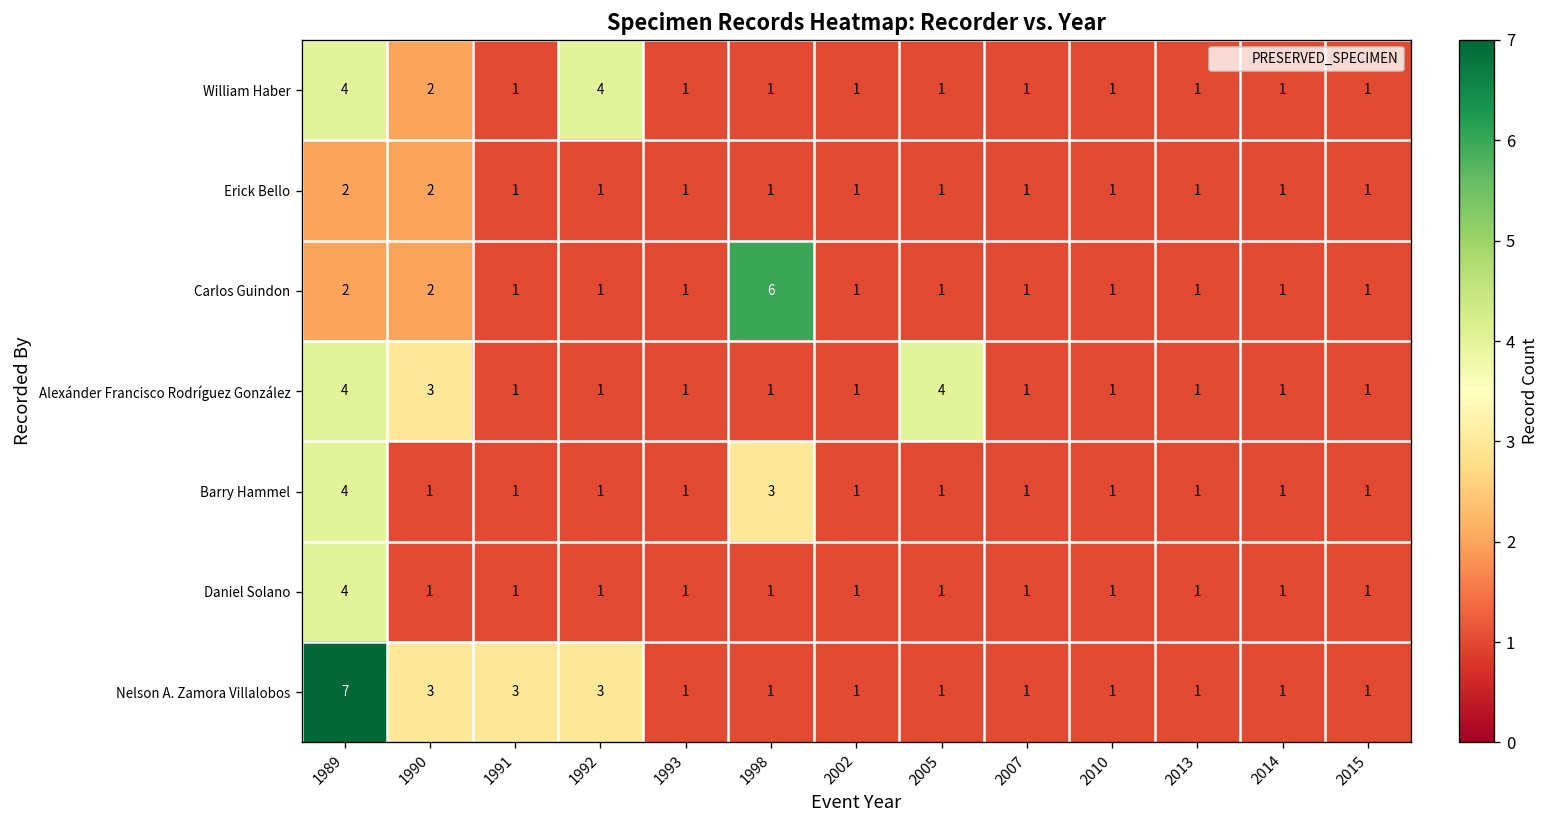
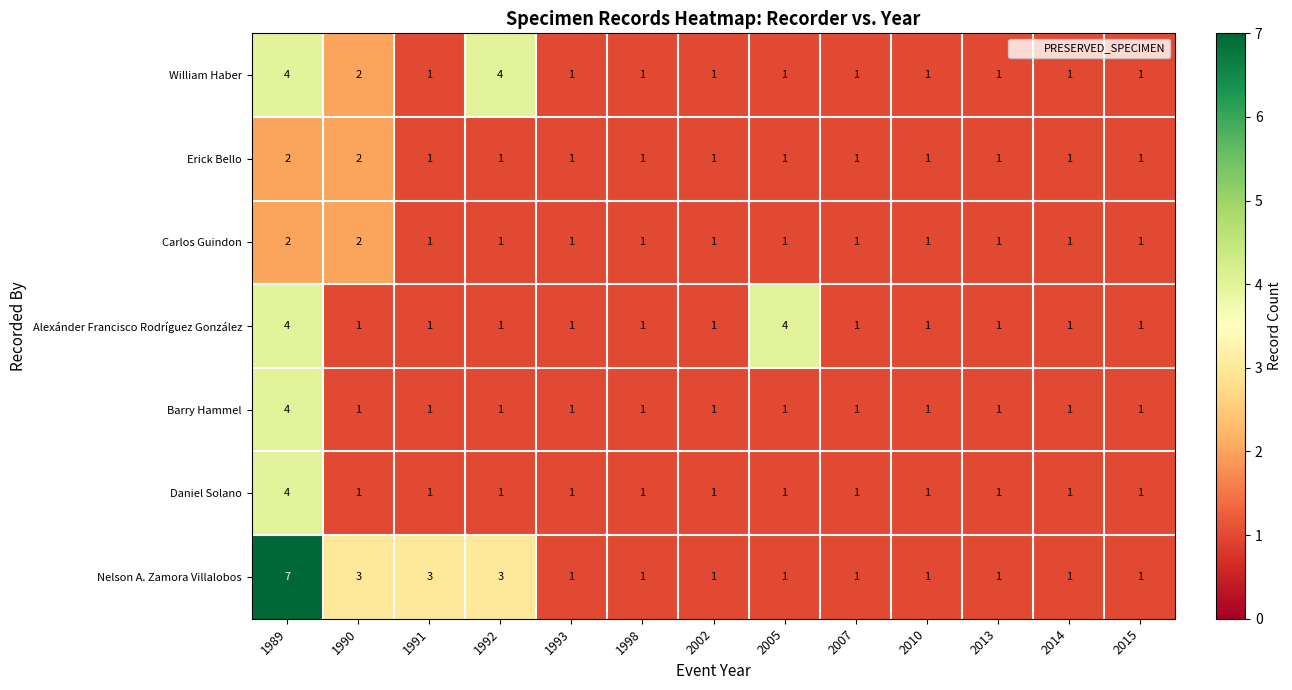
  {
    "William Haber": {
      "1989": 4,
      "1990": 2,
      "1991": 1,
      "1992": 4,
      "1993": 1,
      "1998": 1,
      "2002": 1,
      "2005": 1,
      "2007": 1,
      "2010": 1,
      "2013": 1,
      "2014": 1,
      "2015": 1
    },
    "Erick Bello": {
      "1989": 2,
      "1990": 2,
      "1991": 1,
      "1992": 1,
      "1993": 1,
      "1998": 1,
      "2002": 1,
      "2005": 1,
      "2007": 1,
      "2010": 1,
      "2013": 1,
      "2014": 1,
      "2015": 1
    },
    "Carlos Guindon": {
      "1989": 2,
      "1990": 2,
      "1991": 1,
      "1992": 1,
      "1993": 1,
-     "1998": 6,
+     "1998": 1,
      "2002": 1,
      "2005": 1,
      "2007": 1,
      "2010": 1,
      "2013": 1,
      "2014": 1,
      "2015": 1
    },
    "Alexánder Francisco Rodríguez González": {
      "1989": 4,
-     "1990": 3,
+     "1990": 1,
      "1991": 1,
      "1992": 1,
      "1993": 1,
      "1998": 1,
      "2002": 1,
      "2005": 4,
      "2007": 1,
      "2010": 1,
      "2013": 1,
      "2014": 1,
      "2015": 1
    },
    "Barry Hammel": {
      "1989": 4,
      "1990": 1,
      "1991": 1,
      "1992": 1,
      "1993": 1,
-     "1998": 3,
+     "1998": 1,
      "2002": 1,
      "2005": 1,
      "2007": 1,
      "2010": 1,
      "2013": 1,
      "2014": 1,
      "2015": 1
    },
    "Daniel Solano": {
      "1989": 4,
      "1990": 1,
      "1991": 1,
      "1992": 1,
      "1993": 1,
      "1998": 1,
      "2002": 1,
      "2005": 1,
      "2007": 1,
      "2010": 1,
      "2013": 1,
      "2014": 1,
      "2015": 1
    },
    "Nelson A. Zamora Villalobos": {
      "1989": 7,
      "1990": 3,
      "1991": 3,
      "1992": 3,
      "1993": 1,
      "1998": 1,
      "2002": 1,
      "2005": 1,
      "2007": 1,
      "2010": 1,
      "2013": 1,
      "2014": 1,
      "2015": 1
    }
  }
